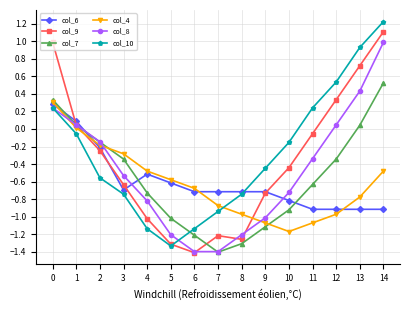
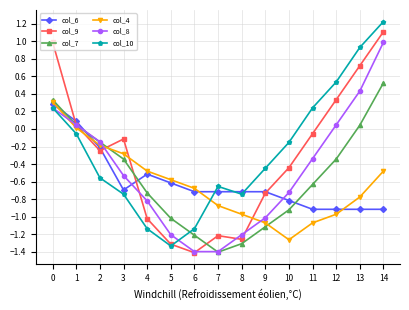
  {
    "col_6": {
      "1": 0.1,
      "3": -0.7,
      "4": -0.5,
      "5": -0.6,
      "6": -0.7,
      "7": -0.7,
      "10": -0.8,
      "11": -0.9,
      "12": -0.9,
      "13": -0.9,
      "14": -0.9
    },
    "col_9": {
      "2": -0.2,
-     "3": -0.6,
+     "3": -0.1,
      "4": -1.0,
      "7": -1.2,
      "8": -1.3,
      "10": -0.4,
      "11": -0.1,
      "12": 0.3,
      "13": 0.7,
      "14": 1.1
    },
    "col_7": {
      "3": -0.3,
      "4": -0.7,
      "5": -1.0,
      "6": -1.2,
      "8": -1.3,
      "9": -1.1,
      "10": -0.9,
      "11": -0.6,
      "12": -0.3,
      "13": 0.0,
      "14": 0.5
    },
    "col_4": {
      "1": 0.0,
      "3": -0.3,
      "4": -0.5,
      "5": -0.6,
      "6": -0.7,
      "7": -0.9,
      "8": -1.0,
      "9": -1.1,
-     "10": -1.2,
+     "10": -1.3,
      "11": -1.1,
      "12": -1.0,
      "13": -0.8,
      "14": -0.5
    },
    "col_8": {
      "3": -0.5,
      "4": -0.8,
      "5": -1.2,
      "8": -1.2,
      "9": -1.0,
      "10": -0.7,
      "11": -0.3,
      "12": 0.0,
      "13": 0.4,
      "14": 1.0
    },
    "col_10": {
      "1": -0.1,
      "2": -0.6,
      "3": -0.7,
      "4": -1.1,
      "6": -1.1,
-     "7": -0.9,
+     "7": -0.7,
      "9": -0.4,
      "10": -0.2,
      "11": 0.2,
      "12": 0.5,
      "13": 0.9,
      "14": 1.2
    }
  }
